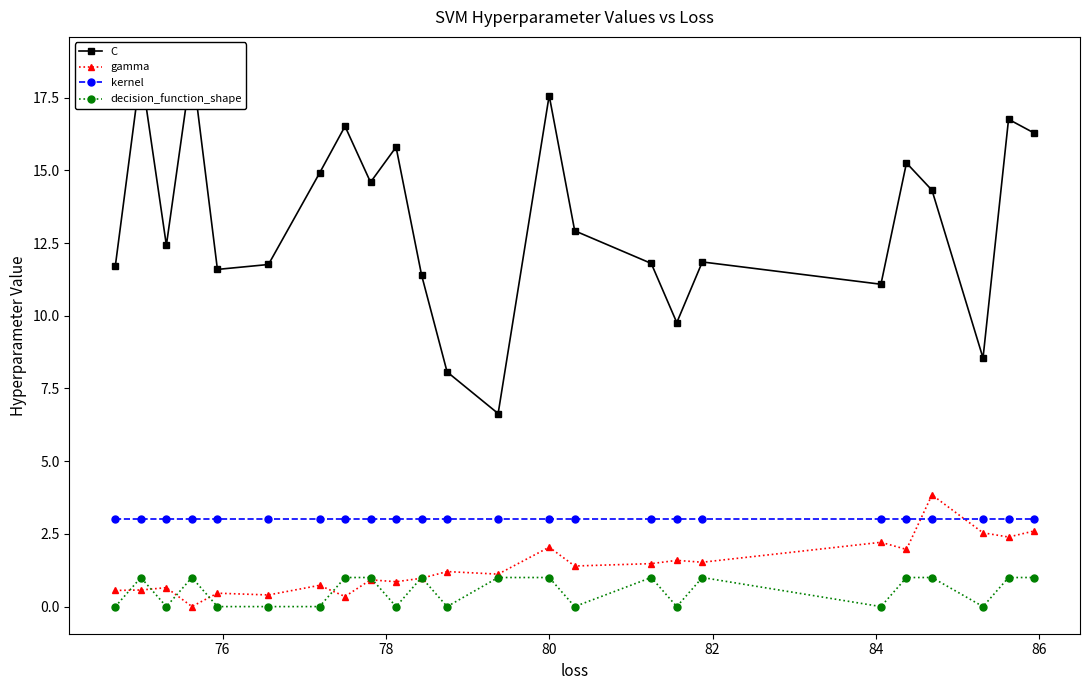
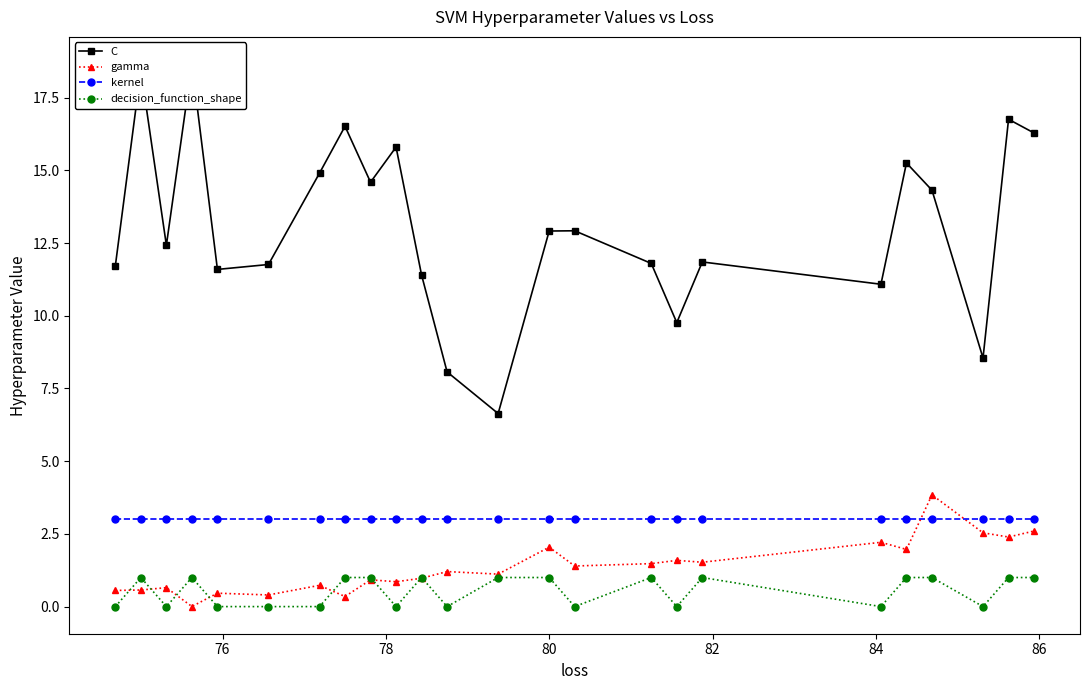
  {
    "C": {
-     "80": 17.6
+     "80": 12.9
    },
    "gamma": {
      "80": 2.0
    },
    "kernel": {
      "80": 3.0
    },
    "decision_function_shape": {
      "80": 1.0
    }
  }
